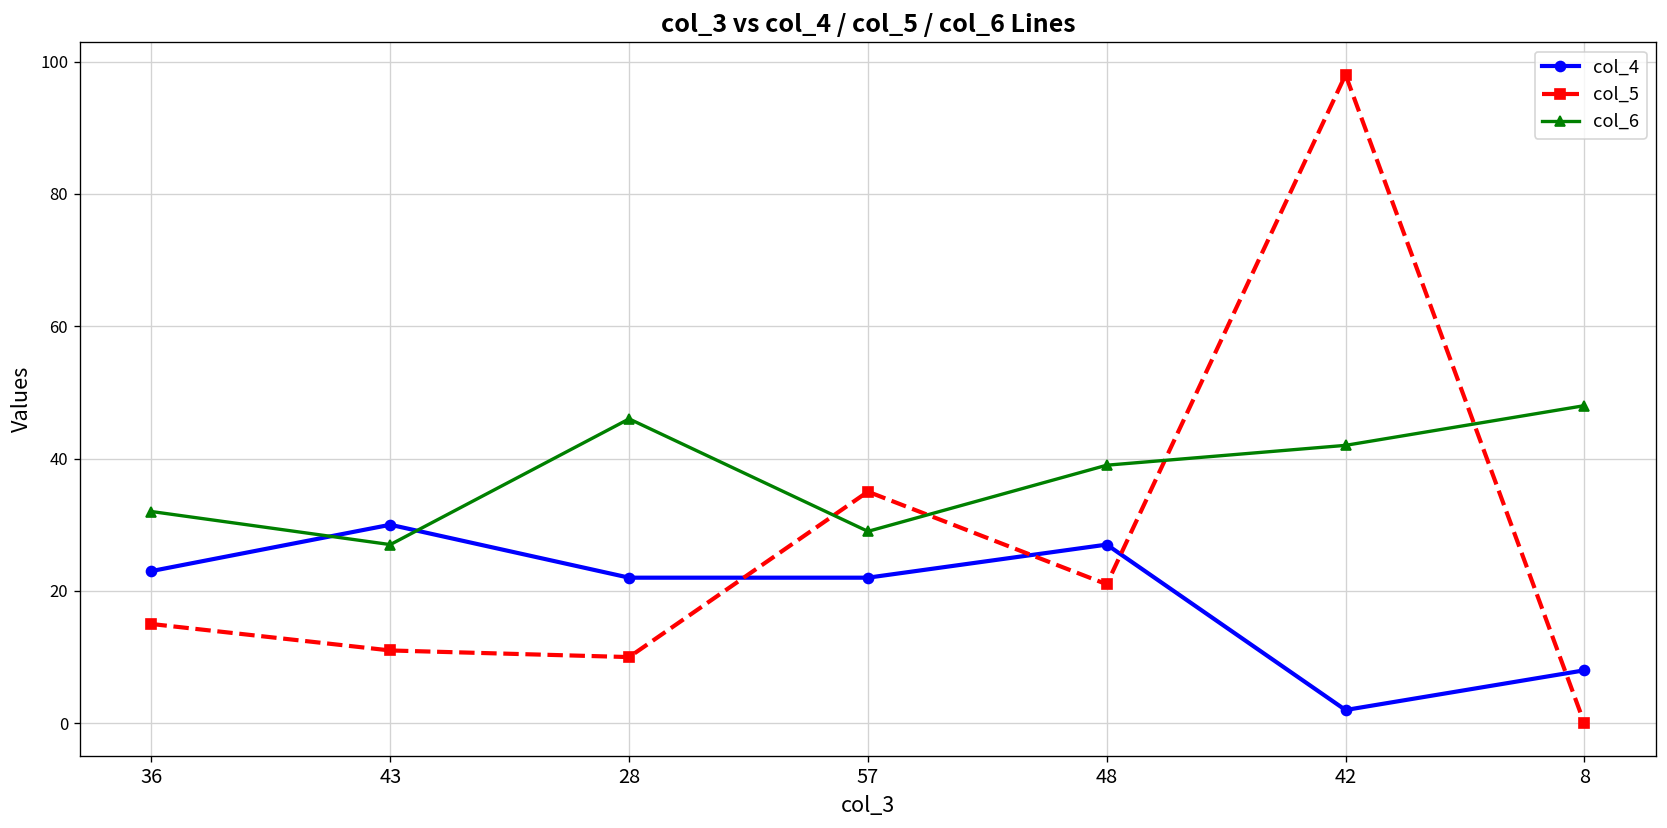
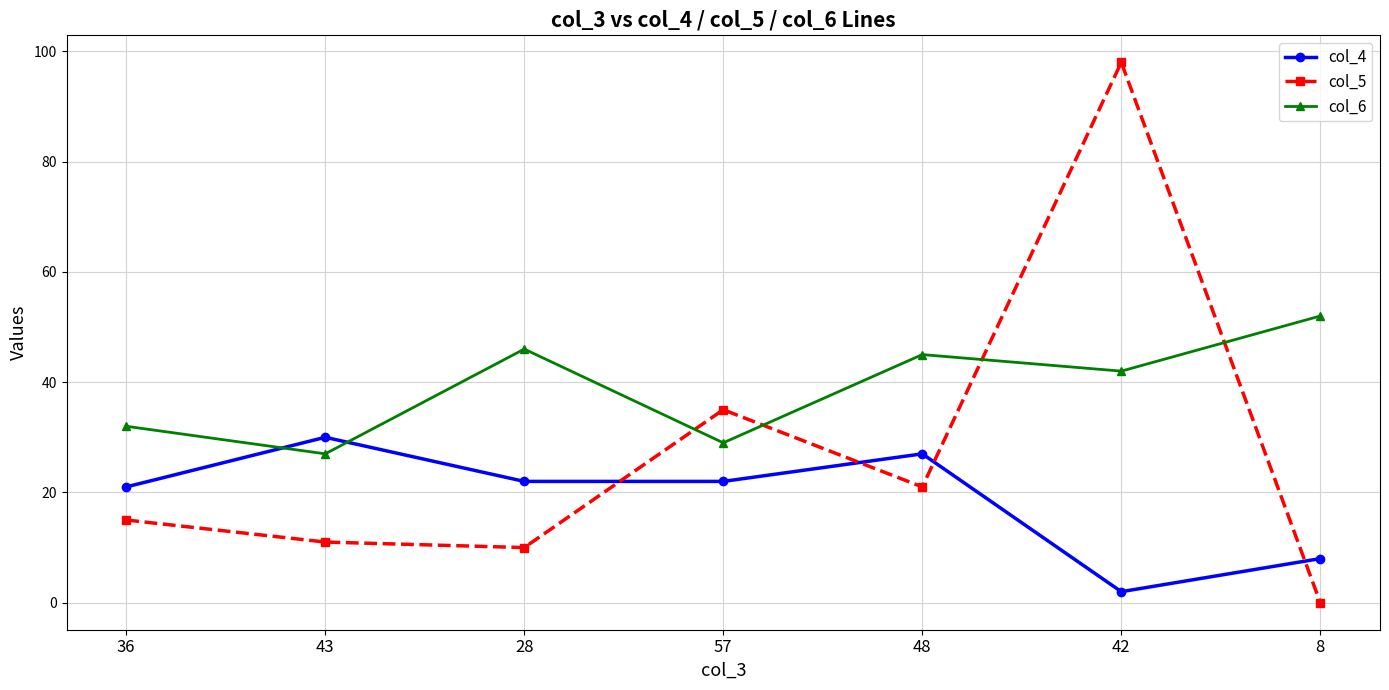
  {
    "col_4": {
-     "36": 23,
+     "36": 21,
      "43": 30,
      "28": 22,
      "57": 22,
      "48": 27,
      "42": 2,
      "8": 8
    },
    "col_5": {
      "36": 15,
      "43": 11,
      "28": 10,
      "57": 35,
      "48": 21,
      "42": 98,
      "8": 0
    },
    "col_6": {
      "36": 32,
      "43": 27,
      "28": 46,
      "57": 29,
-     "48": 39,
+     "48": 45,
      "42": 42,
-     "8": 48
+     "8": 52
    }
  }
